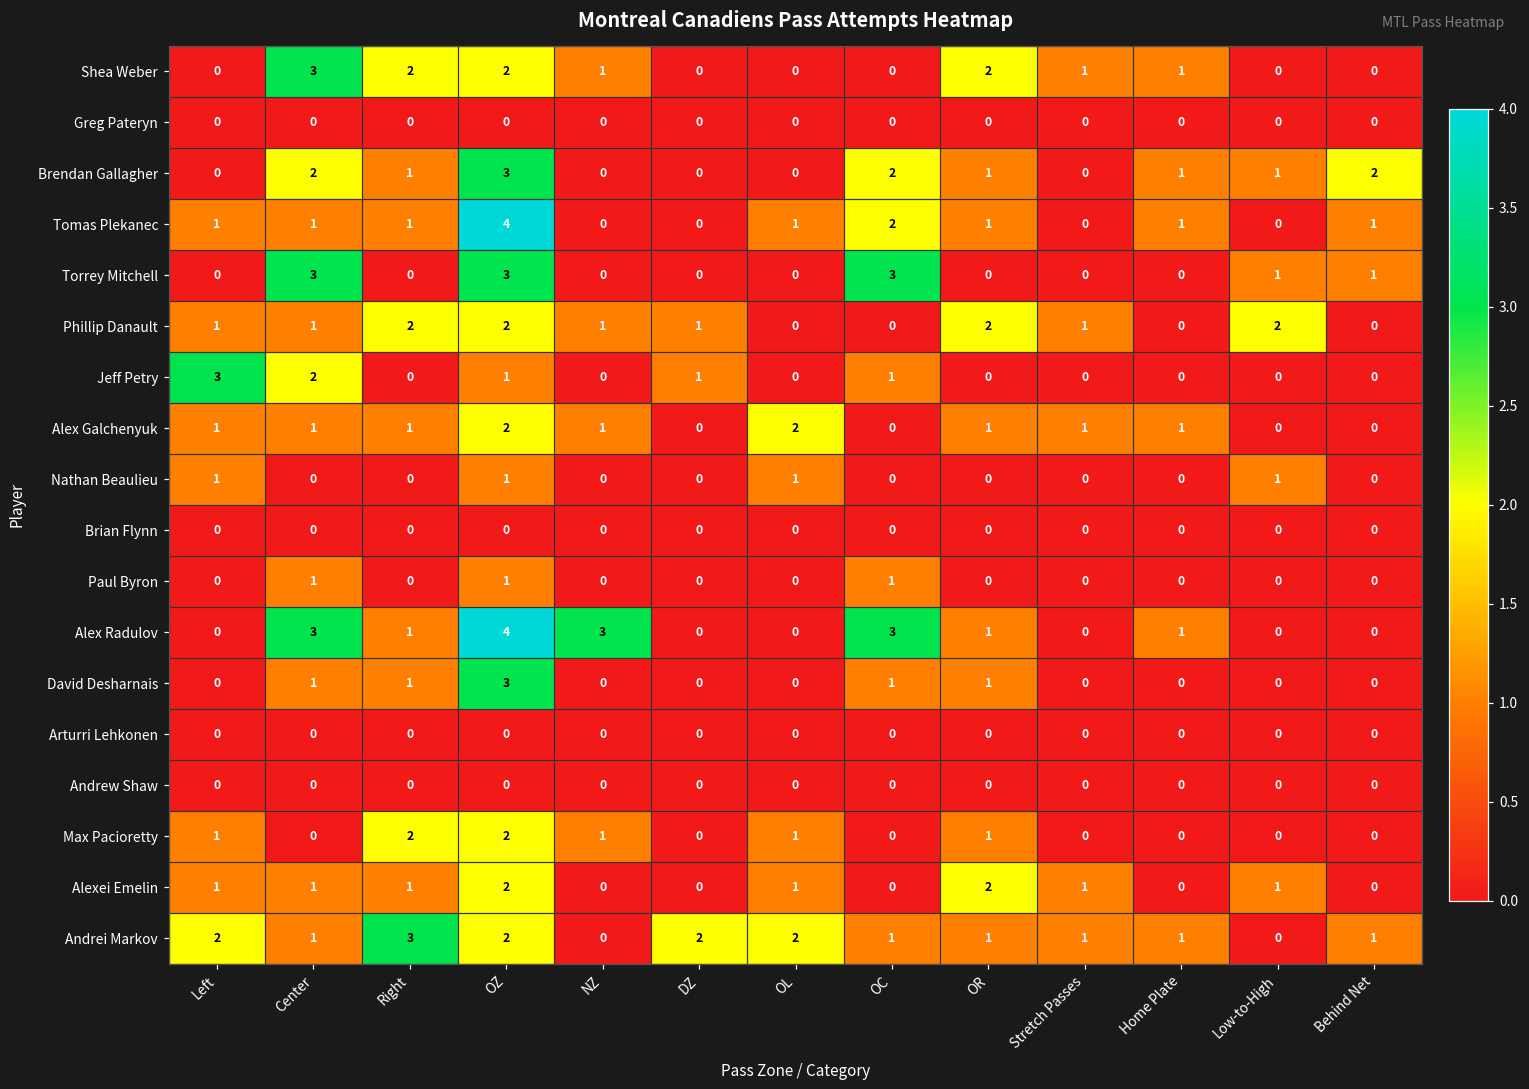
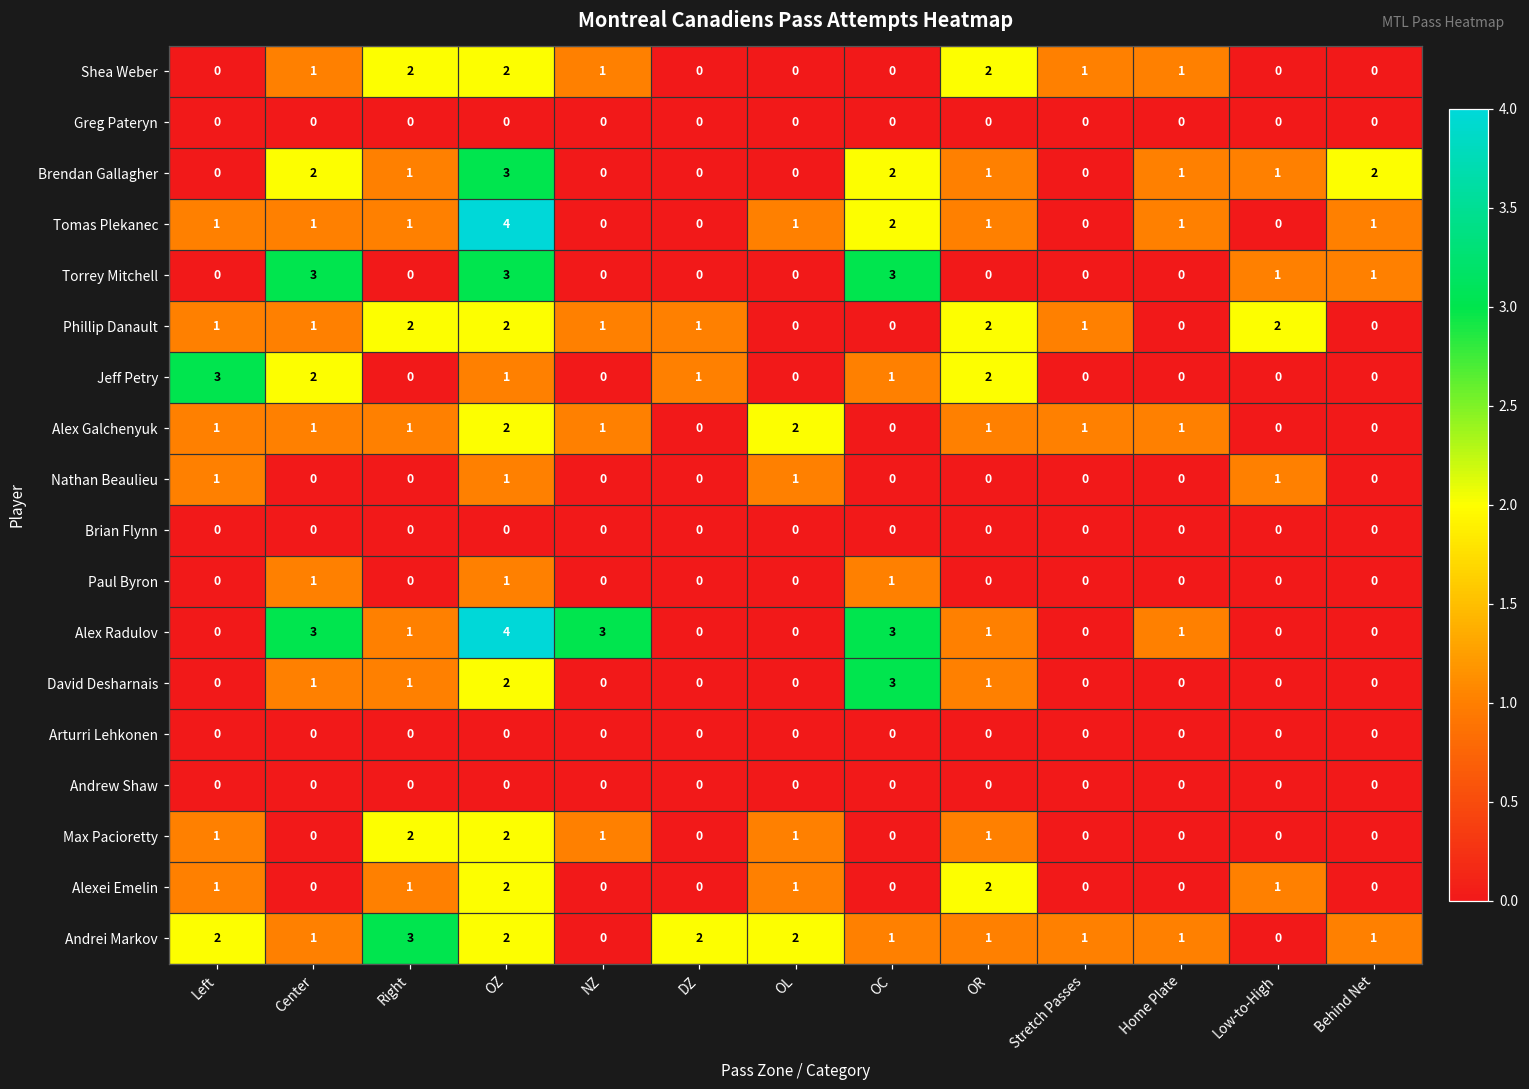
  {
    "Shea Weber": {
      "Left": 0,
-     "Center": 3,
+     "Center": 1,
      "Right": 2,
      "OZ": 2,
      "NZ": 1,
      "DZ": 0,
      "OL": 0,
      "OC": 0,
      "OR": 2,
      "Stretch Passes": 1,
      "Home Plate": 1,
      "Low-to-High": 0,
      "Behind Net": 0
    },
    "Jeff Petry": {
      "Left": 3,
      "Center": 2,
      "Right": 0,
      "OZ": 1,
      "NZ": 0,
      "DZ": 1,
      "OL": 0,
      "OC": 1,
-     "OR": 0,
+     "OR": 2,
      "Stretch Passes": 0,
      "Home Plate": 0,
      "Low-to-High": 0,
      "Behind Net": 0
    },
    "David Desharnais": {
      "Left": 0,
      "Center": 1,
      "Right": 1,
-     "OZ": 3,
+     "OZ": 2,
      "NZ": 0,
      "DZ": 0,
      "OL": 0,
-     "OC": 1,
+     "OC": 3,
      "OR": 1,
      "Stretch Passes": 0,
      "Home Plate": 0,
      "Low-to-High": 0,
      "Behind Net": 0
    },
    "Alexei Emelin": {
      "Left": 1,
-     "Center": 1,
+     "Center": 0,
      "Right": 1,
      "OZ": 2,
      "NZ": 0,
      "DZ": 0,
      "OL": 1,
      "OC": 0,
      "OR": 2,
-     "Stretch Passes": 1,
+     "Stretch Passes": 0,
      "Home Plate": 0,
      "Low-to-High": 1,
      "Behind Net": 0
    }
  }
